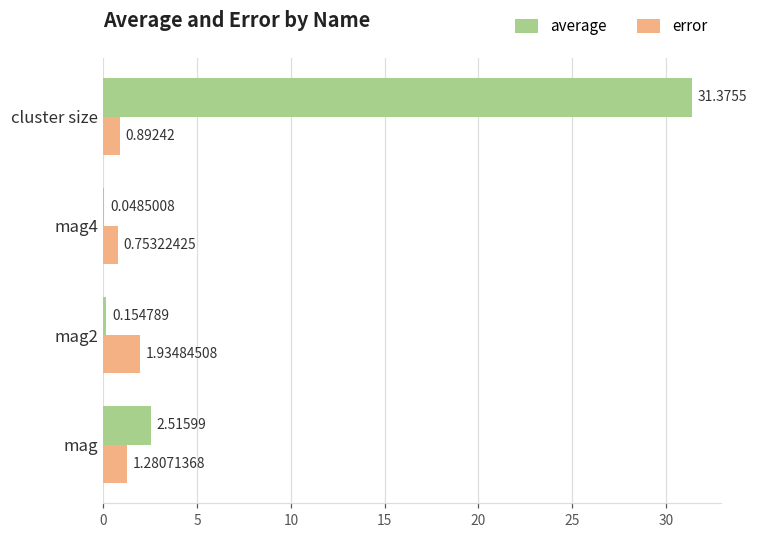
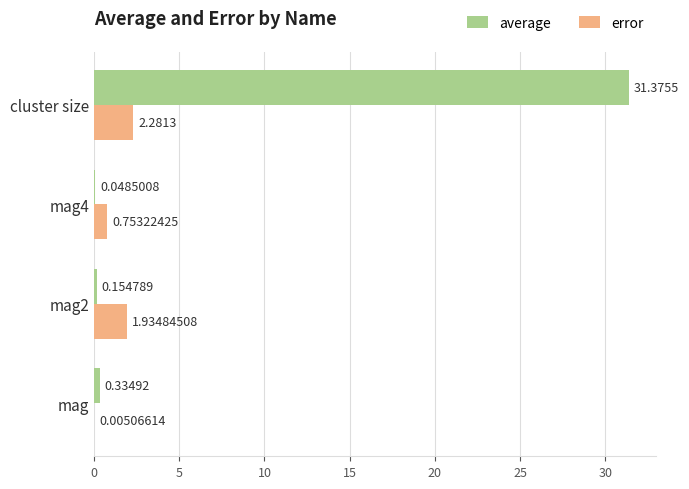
  {
    "average": {
      "cluster size": 31.3755,
      "mag4": 0.0485008,
      "mag2": 0.154789,
-     "mag": 2.51599
+     "mag": 0.33492
    },
    "error": {
-     "cluster size": 0.89242,
+     "cluster size": 2.2813,
      "mag4": 0.75322425,
      "mag2": 1.93484508,
-     "mag": 1.28071368
+     "mag": 0.00506614
    }
  }
